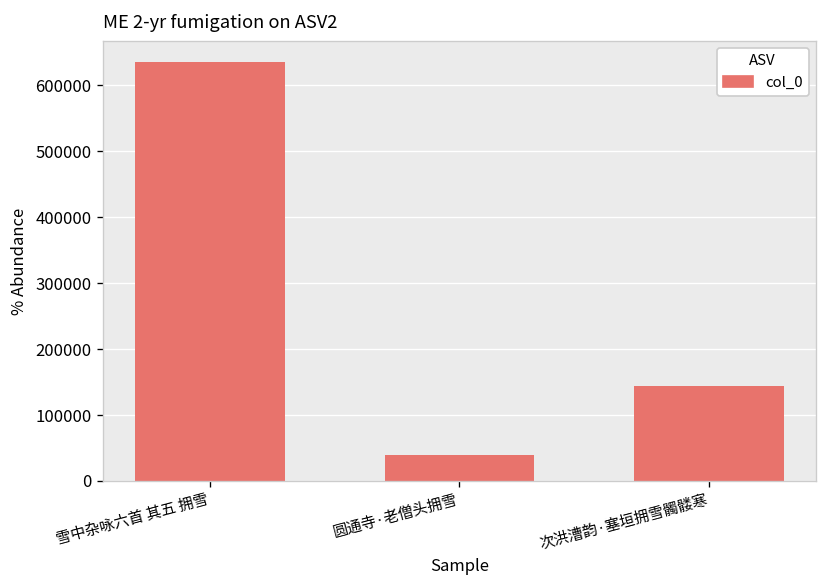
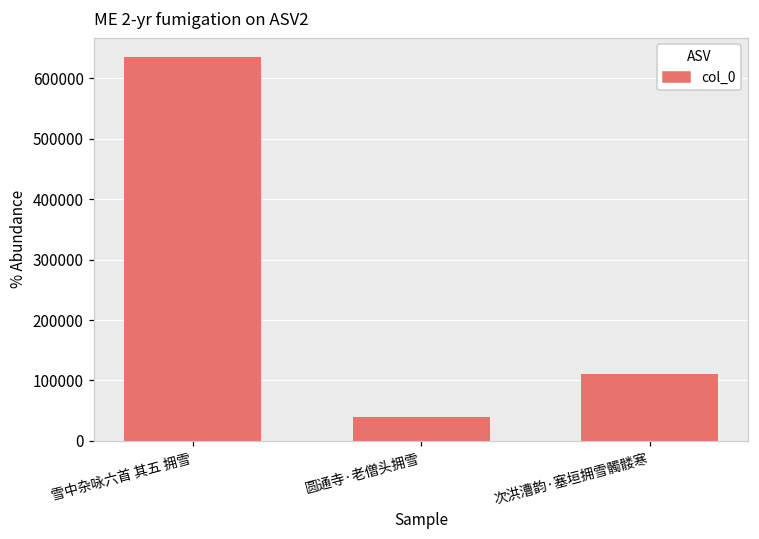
  {
    "雪中杂咏六首 其五 拥雪": 640000,
    "圆通寺·老僧头拥雪": 40000,
-   "次洪漕韵·塞垣拥雪髑髅寒": 140000
+   "次洪漕韵·塞垣拥雪髑髅寒": 110000
  }
